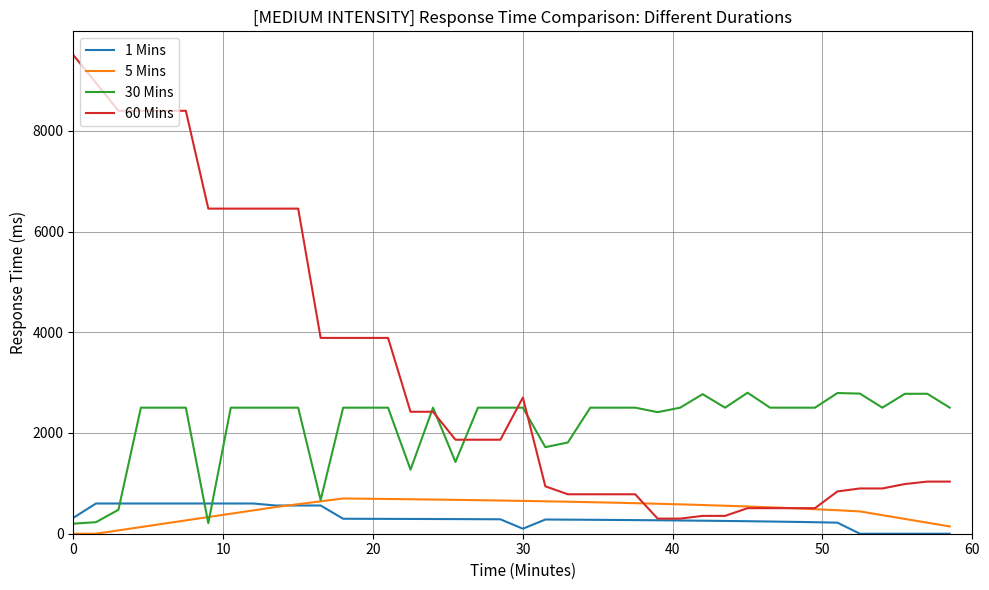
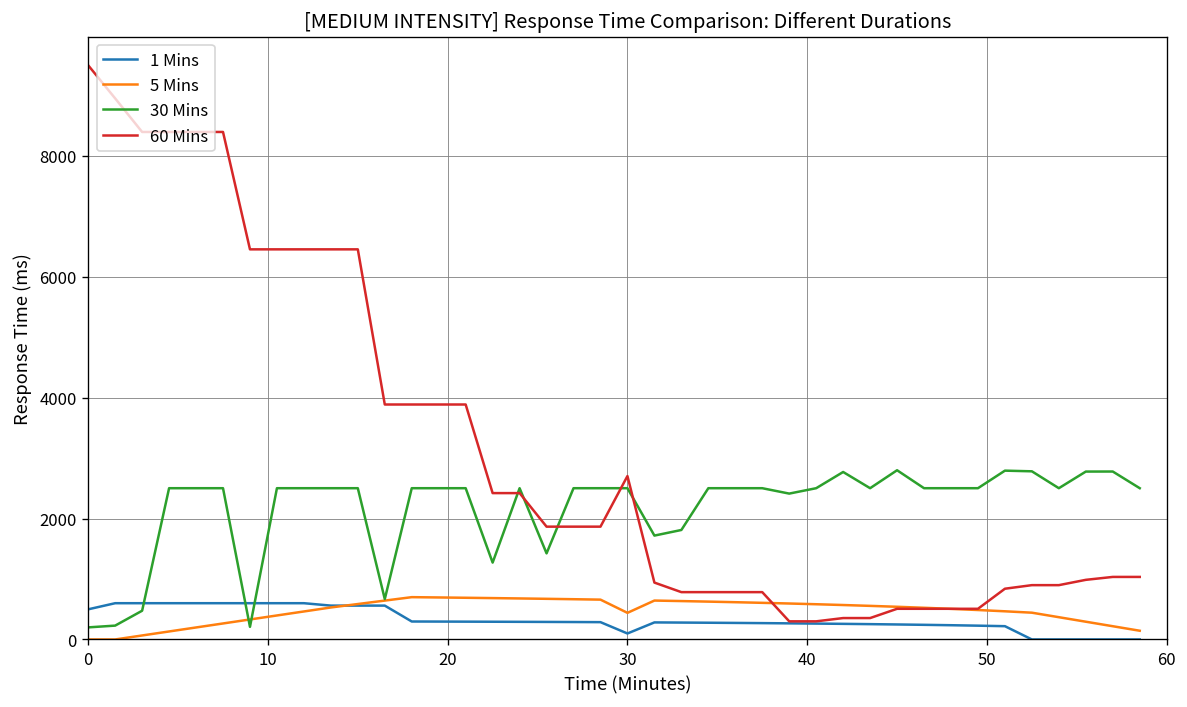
  {
    "1 Mins": {
-     "0": 300,
+     "0": 500,
      "30": 100
    },
    "5 Mins": {
      "0": 0,
-     "30": 700
+     "30": 400
    },
    "30 Mins": {
      "0": 200,
      "30": 2500
    },
    "60 Mins": {
      "0": 9500,
      "30": 2700
    }
  }
